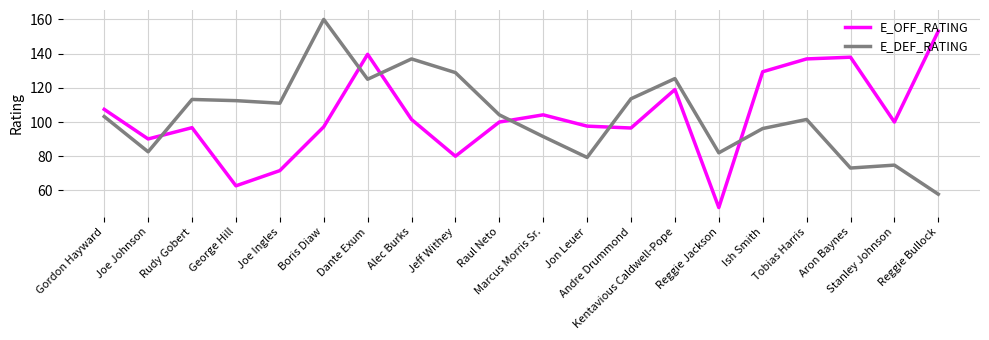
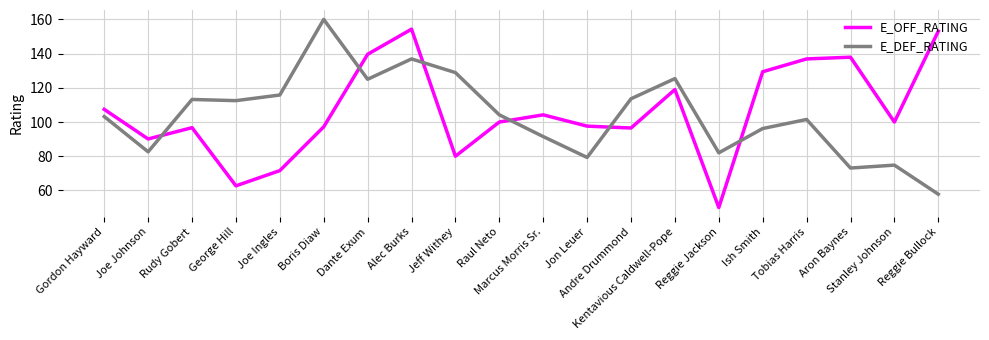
  {
    "E_OFF_RATING": {
      "Gordon Hayward": 107,
      "Joe Johnson": 90,
      "Rudy Gobert": 97,
      "George Hill": 63,
      "Joe Ingles": 72,
      "Boris Diaw": 97,
      "Dante Exum": 140,
-     "Alec Burks": 102,
+     "Alec Burks": 154,
      "Jeff Withey": 80,
      "Raul Neto": 100,
      "Marcus Morris Sr.": 104,
      "Jon Leuer": 98,
      "Andre Drummond": 97,
      "Kentavious Caldwell-Pope": 119,
      "Reggie Jackson": 50,
      "Ish Smith": 129,
      "Tobias Harris": 137,
      "Aron Baynes": 138,
      "Stanley Johnson": 100,
      "Reggie Bullock": 153
    },
    "E_DEF_RATING": {
      "Gordon Hayward": 103,
      "Joe Johnson": 83,
      "Rudy Gobert": 113,
      "George Hill": 113,
-     "Joe Ingles": 111,
+     "Joe Ingles": 116,
      "Boris Diaw": 160,
      "Dante Exum": 125,
      "Alec Burks": 137,
      "Jeff Withey": 129,
      "Raul Neto": 104,
      "Marcus Morris Sr.": 92,
      "Jon Leuer": 79,
      "Andre Drummond": 114,
      "Kentavious Caldwell-Pope": 125,
      "Reggie Jackson": 82,
      "Ish Smith": 96,
      "Tobias Harris": 102,
      "Aron Baynes": 73,
      "Stanley Johnson": 75,
      "Reggie Bullock": 58
    }
  }
